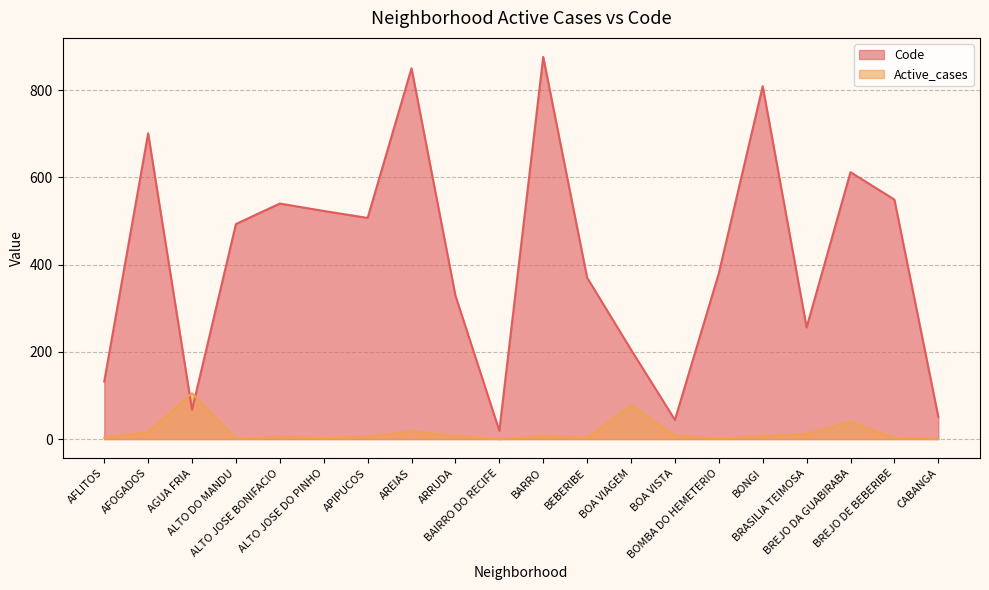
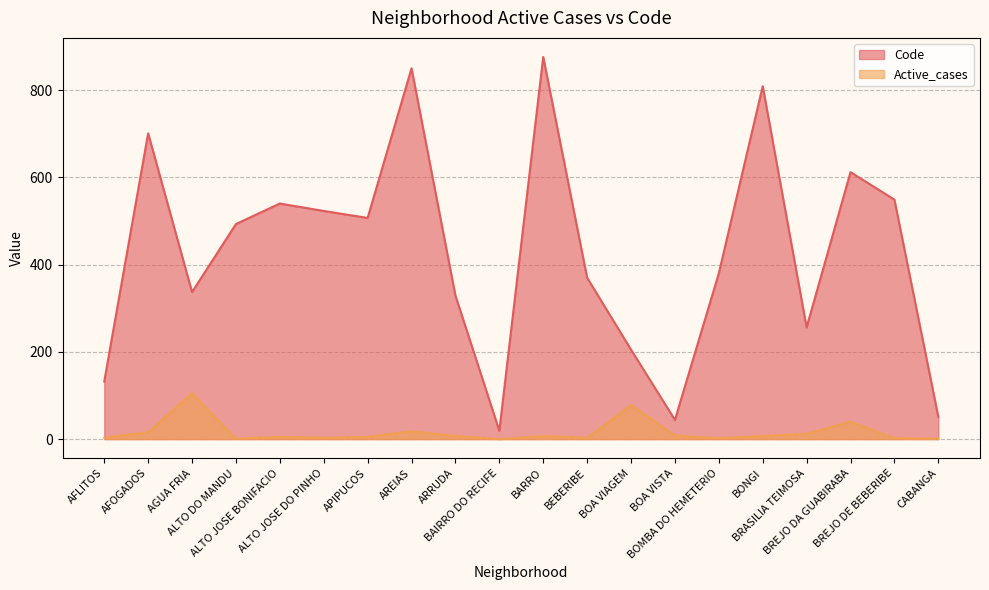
  {
    "Code": {
      "AFLITOS": 130,
      "AFOGADOS": 700,
-     "AGUA FRIA": 70,
+     "AGUA FRIA": 340,
      "ALTO DO MANDU": 490,
      "ALTO JOSE BONIFACIO": 540,
      "ALTO JOSE DO PINHO": 520,
      "APIPUCOS": 510,
      "AREIAS": 850,
      "ARRUDA": 330,
      "BAIRRO DO RECIFE": 20,
      "BARRO": 880,
      "BEBERIBE": 370,
      "BOA VIAGEM": 210,
      "BOA VISTA": 40,
      "BOMBA DO HEMETERIO": 380,
      "BONGI": 810,
      "BRASILIA TEIMOSA": 260,
      "BREJO DA GUABIRABA": 610,
      "BREJO DE BEBERIBE": 550,
      "CABANGA": 50
    },
    "Active_cases": {
      "AFLITOS": 0,
      "AFOGADOS": 20,
      "AGUA FRIA": 110,
      "ALTO DO MANDU": 0,
      "ALTO JOSE BONIFACIO": 10,
      "ALTO JOSE DO PINHO": 0,
      "APIPUCOS": 10,
      "AREIAS": 20,
      "ARRUDA": 10,
      "BAIRRO DO RECIFE": 0,
      "BARRO": 10,
      "BEBERIBE": 0,
      "BOA VIAGEM": 80,
      "BOA VISTA": 10,
      "BOMBA DO HEMETERIO": 0,
      "BONGI": 10,
      "BRASILIA TEIMOSA": 10,
      "BREJO DA GUABIRABA": 40,
      "BREJO DE BEBERIBE": 0,
      "CABANGA": 0
    }
  }
